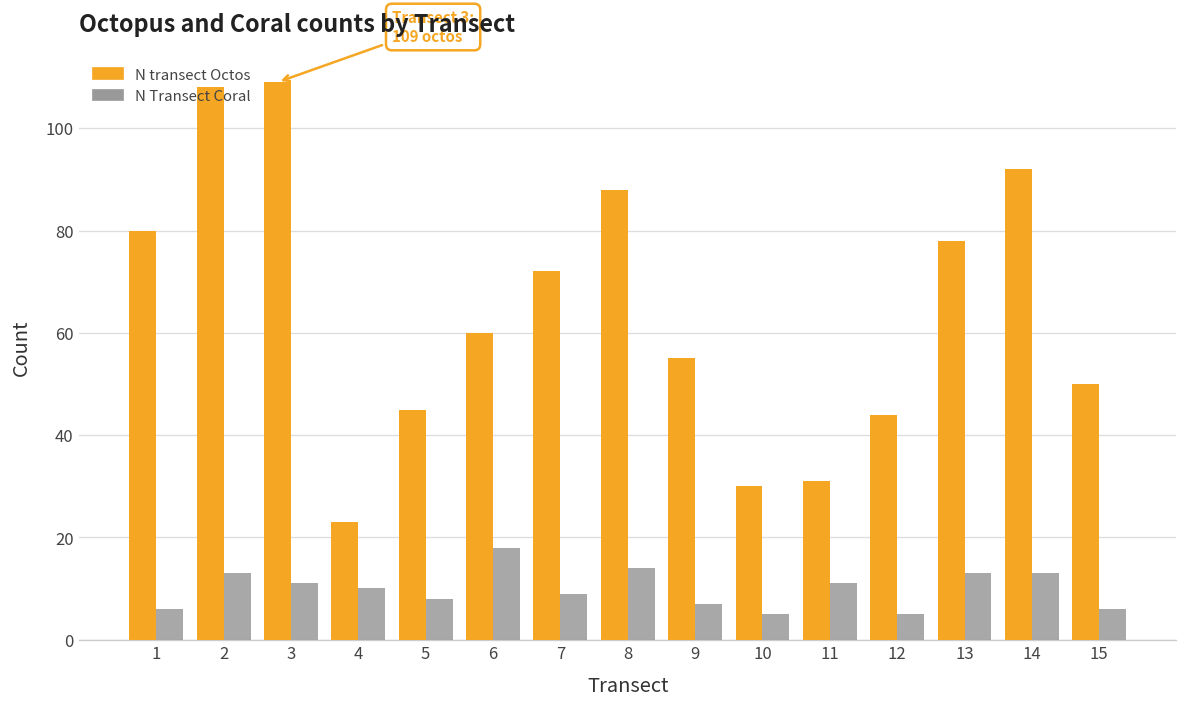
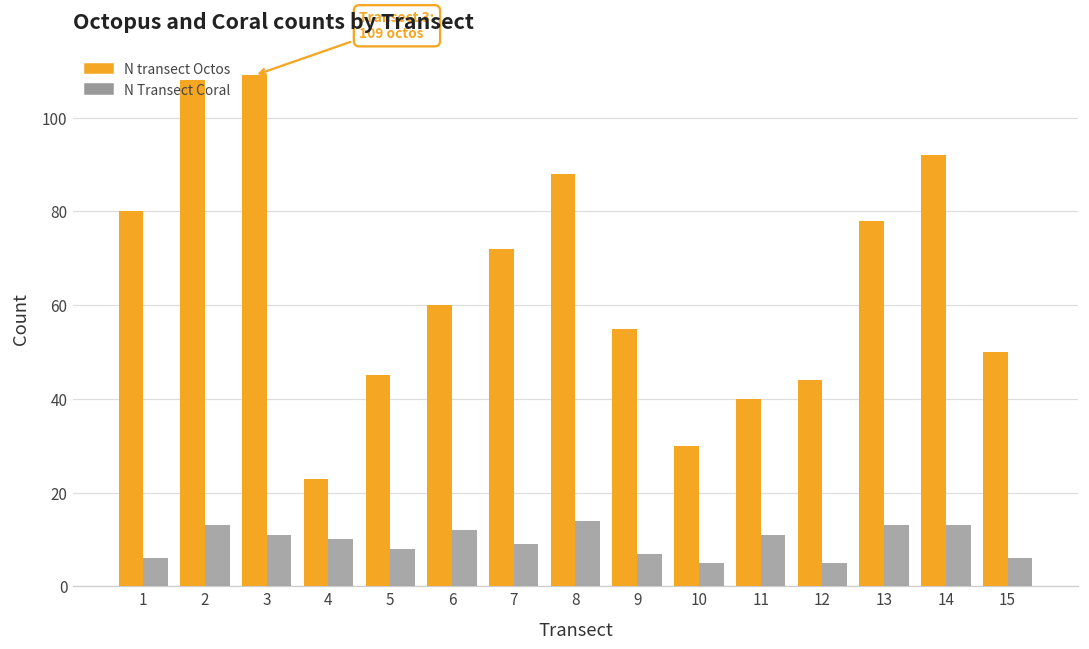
  {
    "N transect Octos": {
      "1": 80,
      "2": 108,
      "4": 23,
      "5": 45,
      "6": 60,
      "7": 72,
      "8": 88,
      "9": 55,
      "10": 30,
-     "11": 31,
+     "11": 40,
      "12": 44,
      "13": 78,
      "14": 92,
      "15": 50
    },
    "N Transect Coral": {
      "1": 6,
      "2": 13,
      "3": 11,
      "4": 10,
      "5": 8,
-     "6": 18,
+     "6": 12,
      "7": 9,
      "8": 14,
      "9": 7,
      "10": 5,
      "11": 11,
      "12": 5,
      "13": 13,
      "14": 13,
      "15": 6
    }
  }
